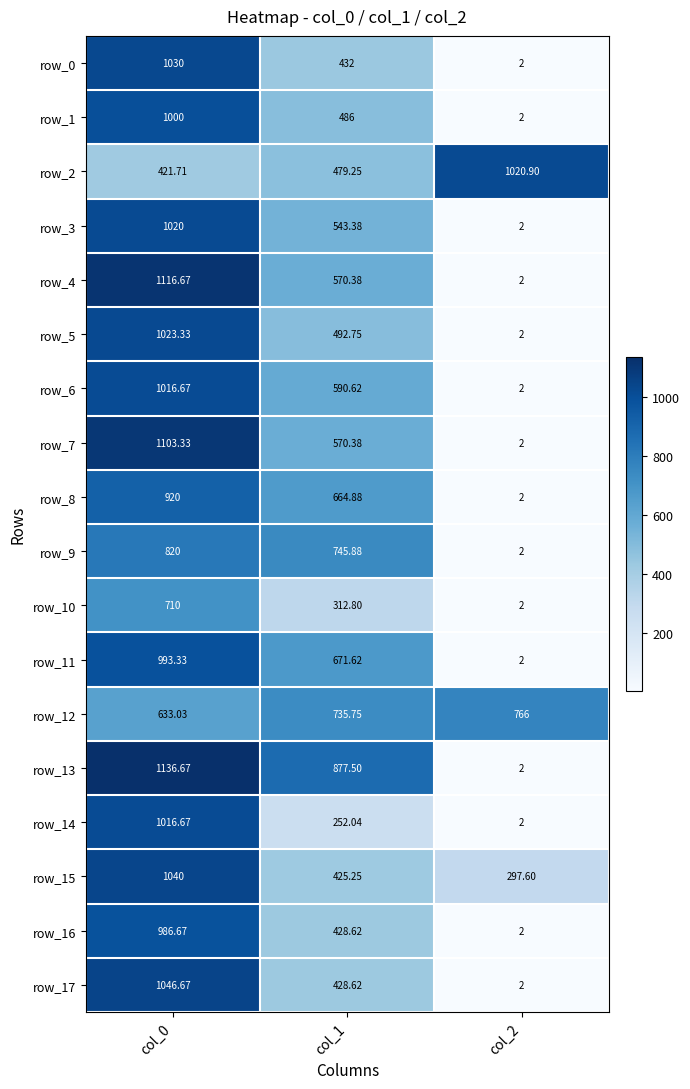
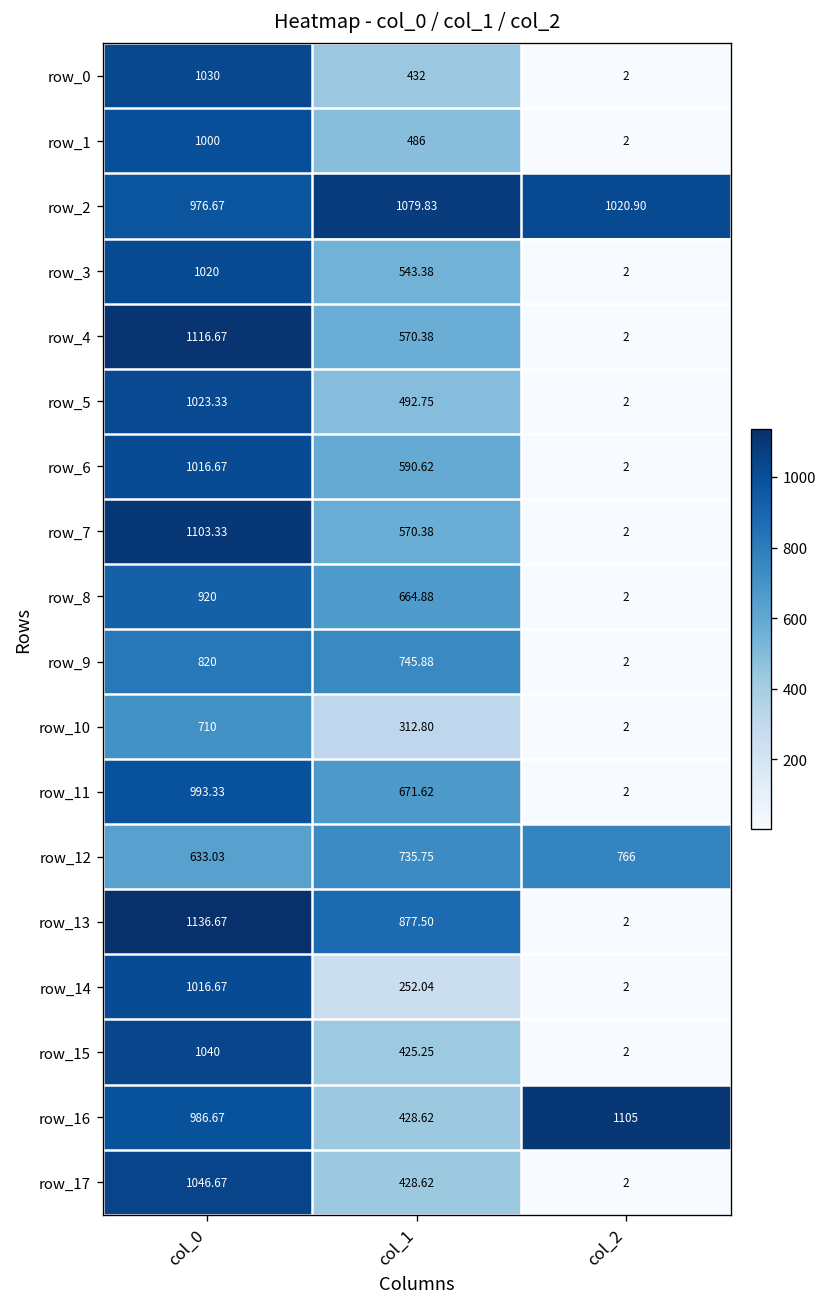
  {
    "row_0": {
      "col_0": 1030,
      "col_1": 432,
      "col_2": 2
    },
    "row_1": {
      "col_0": 1000,
      "col_1": 486,
      "col_2": 2
    },
    "row_2": {
-     "col_0": 421.71,
-     "col_1": 479.25,
+     "col_0": 976.67,
+     "col_1": 1079.83,
      "col_2": 1020.90
    },
    "row_3": {
      "col_0": 1020,
      "col_1": 543.38,
      "col_2": 2
    },
    "row_4": {
      "col_0": 1116.67,
      "col_1": 570.38,
      "col_2": 2
    },
    "row_5": {
      "col_0": 1023.33,
      "col_1": 492.75,
      "col_2": 2
    },
    "row_6": {
      "col_0": 1016.67,
      "col_1": 590.62,
      "col_2": 2
    },
    "row_7": {
      "col_0": 1103.33,
      "col_1": 570.38,
      "col_2": 2
    },
    "row_8": {
      "col_0": 920,
      "col_1": 664.88,
      "col_2": 2
    },
    "row_9": {
      "col_0": 820,
      "col_1": 745.88,
      "col_2": 2
    },
    "row_10": {
      "col_0": 710,
      "col_1": 312.80,
      "col_2": 2
    },
    "row_11": {
      "col_0": 993.33,
      "col_1": 671.62,
      "col_2": 2
    },
    "row_12": {
      "col_0": 633.03,
      "col_1": 735.75,
      "col_2": 766
    },
    "row_13": {
      "col_0": 1136.67,
      "col_1": 877.50,
      "col_2": 2
    },
    "row_14": {
      "col_0": 1016.67,
      "col_1": 252.04,
      "col_2": 2
    },
    "row_15": {
      "col_0": 1040,
      "col_1": 425.25,
-     "col_2": 297.60
+     "col_2": 2
    },
    "row_16": {
      "col_0": 986.67,
      "col_1": 428.62,
-     "col_2": 2
+     "col_2": 1105
    },
    "row_17": {
      "col_0": 1046.67,
      "col_1": 428.62,
      "col_2": 2
    }
  }
